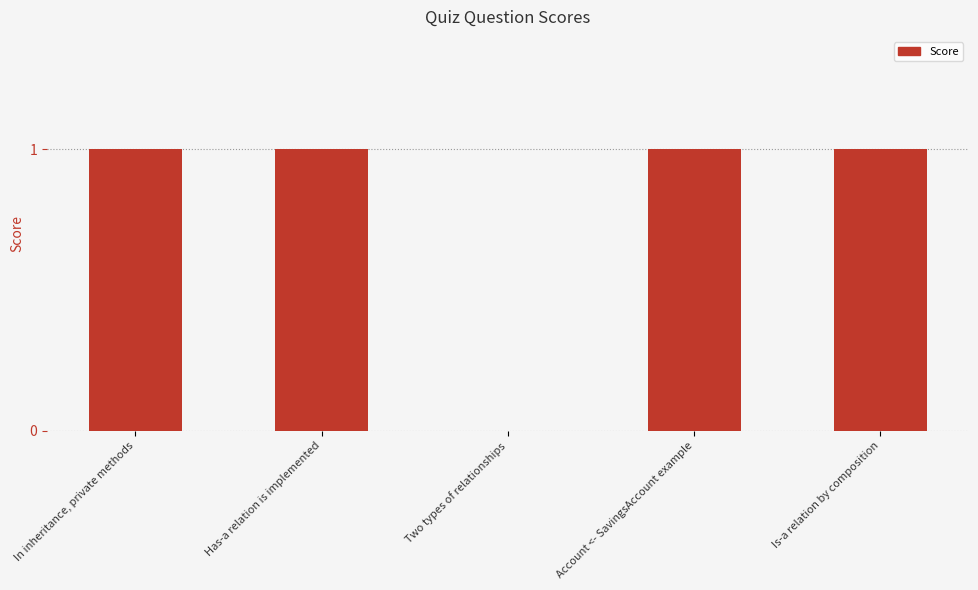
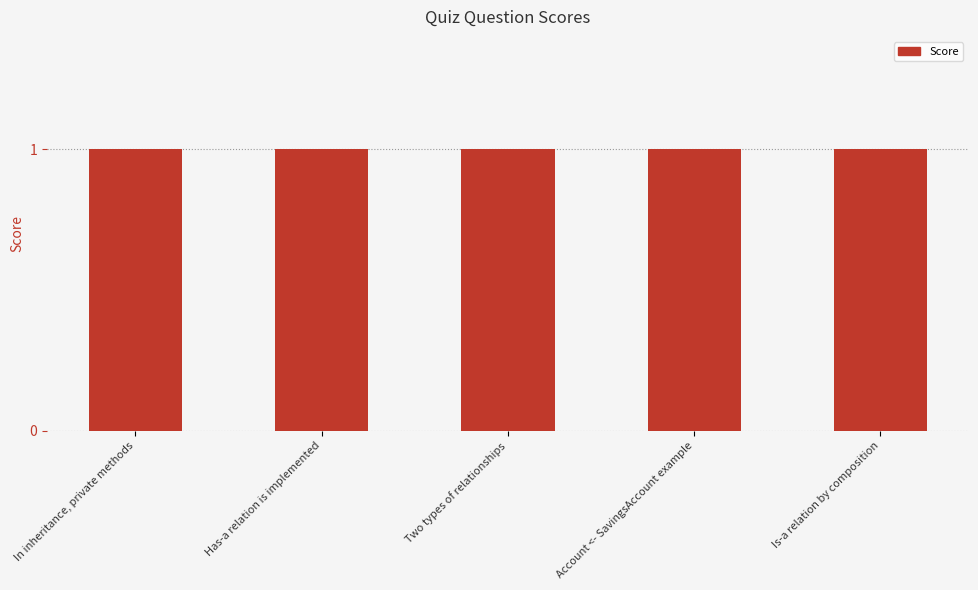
  {
    "In inheritance, private methods": 1,
    "Has-a relation is implemented": 1,
-   "Two types of relationships": 0,
+   "Two types of relationships": 1,
    "Account <- SavingsAccount example": 1,
    "Is-a relation by composition": 1
  }
